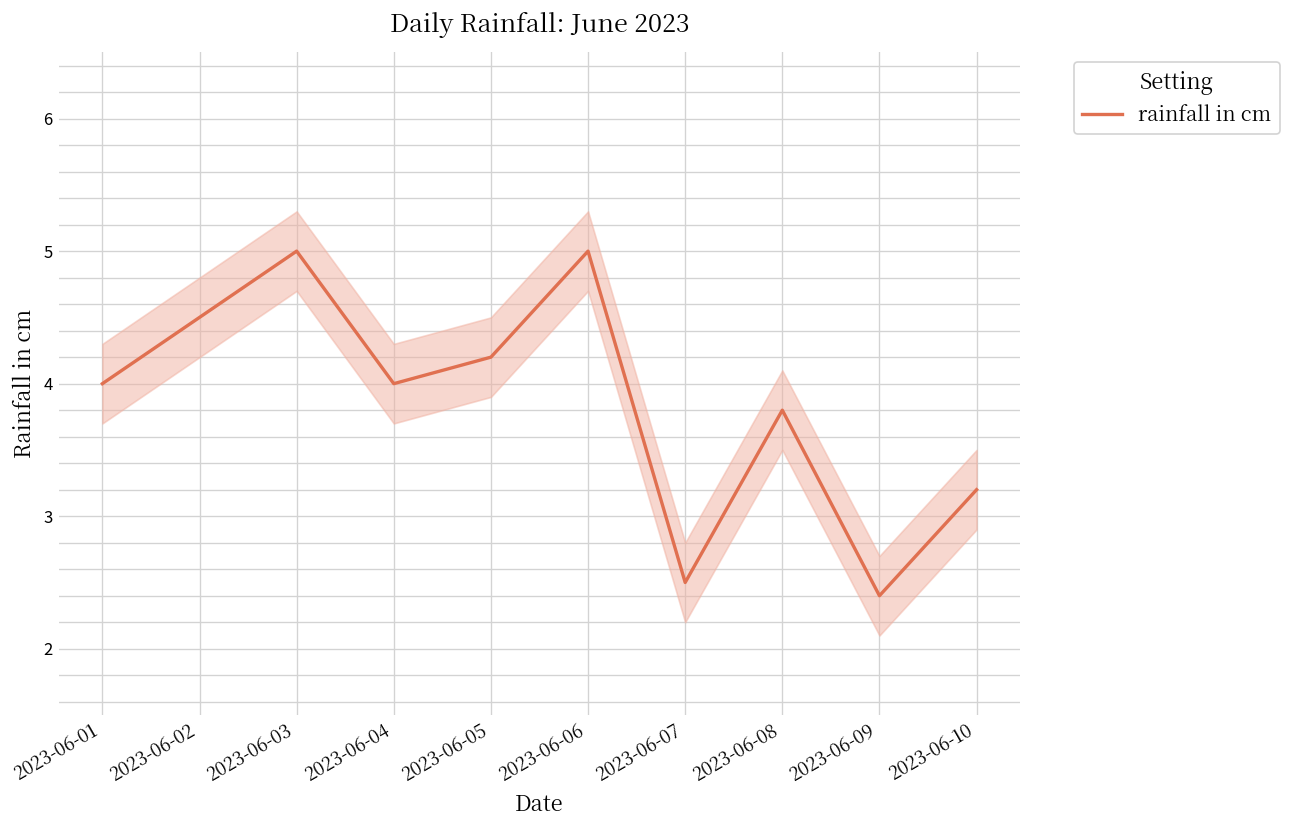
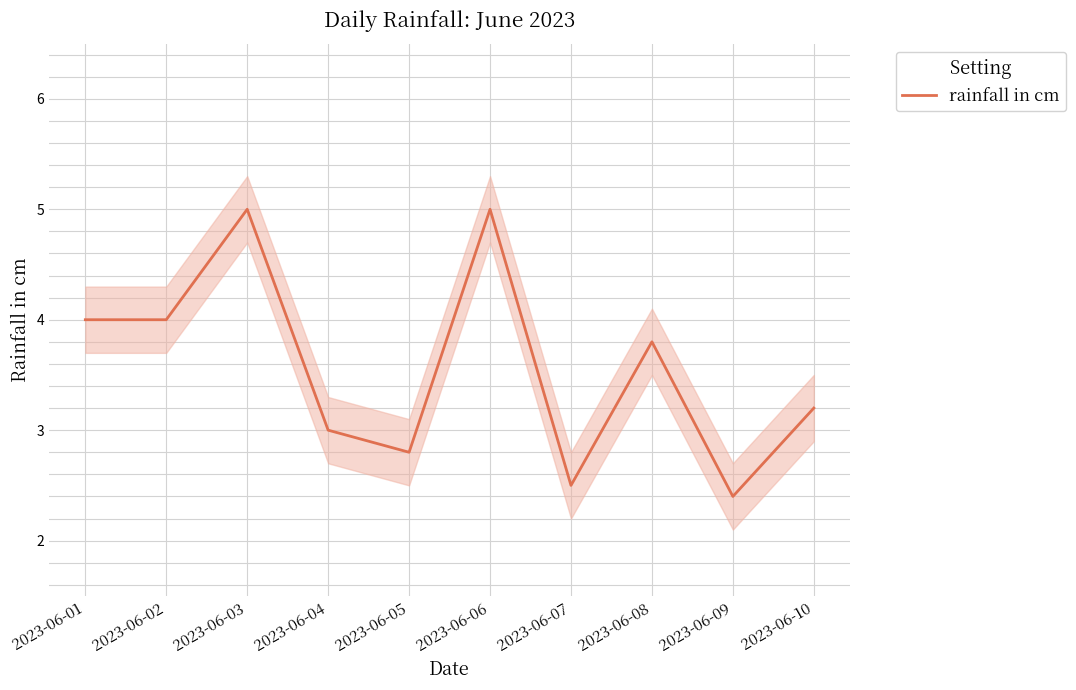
  {
    "rainfall in cm": {
      "2023-06-01": 4.0,
-     "2023-06-02": 4.5,
+     "2023-06-02": 4.0,
      "2023-06-03": 5.0,
-     "2023-06-04": 4,
-     "2023-06-05": 4.2,
+     "2023-06-04": 3,
+     "2023-06-05": 2.8,
      "2023-06-06": 5.0,
      "2023-06-07": 2.5,
      "2023-06-08": 3.8,
      "2023-06-09": 2.4,
      "2023-06-10": 3.2
    }
  }
